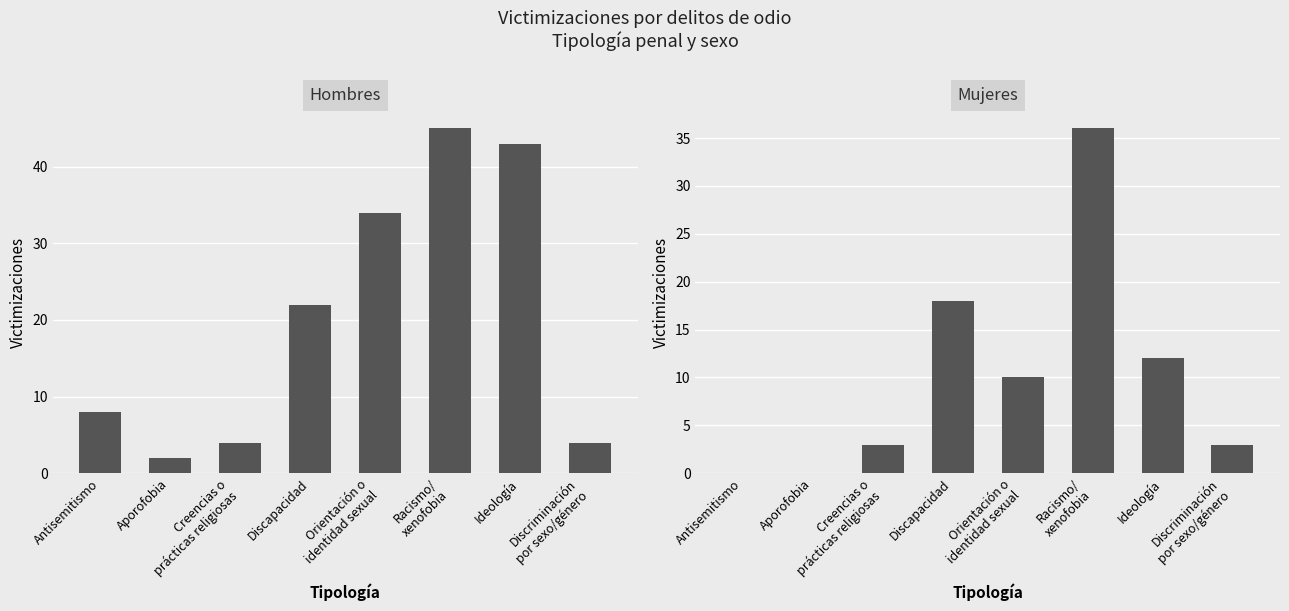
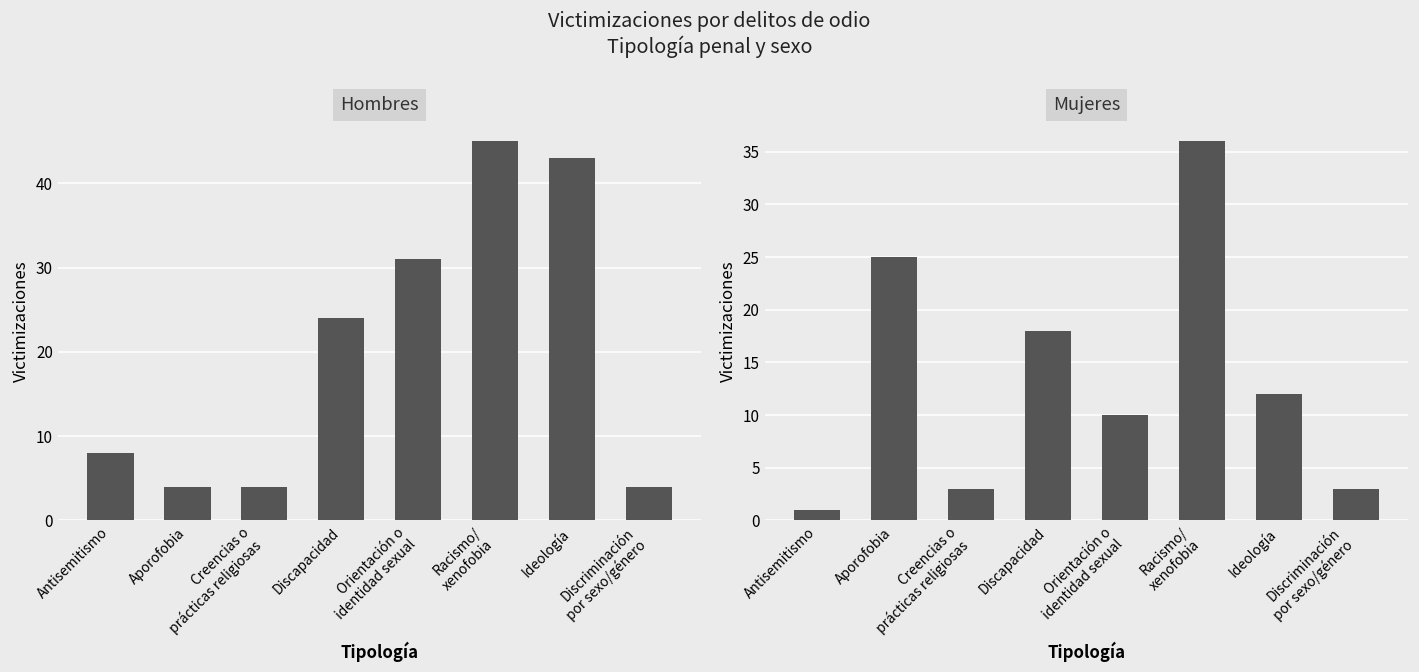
  {
    "Hombres": {
      "Antisemitismo": 8,
-     "Aporofobia": 2,
+     "Aporofobia": 4,
      "Creencias o prácticas religiosas": 4,
-     "Discapacidad": 22,
-     "Orientación o identidad sexual": 34,
+     "Discapacidad": 24,
+     "Orientación o identidad sexual": 31,
      "Racismo/ xenofobia": 45,
      "Ideología": 43,
      "Discriminación por sexo/género": 4
    },
    "Mujeres": {
-     "Antisemitismo": 0,
-     "Aporofobia": 0,
+     "Antisemitismo": 1,
+     "Aporofobia": 25,
      "Creencias o prácticas religiosas": 3,
      "Discapacidad": 18,
      "Orientación o identidad sexual": 10,
      "Racismo/ xenofobia": 36,
      "Ideología": 12,
      "Discriminación por sexo/género": 3
    }
  }
